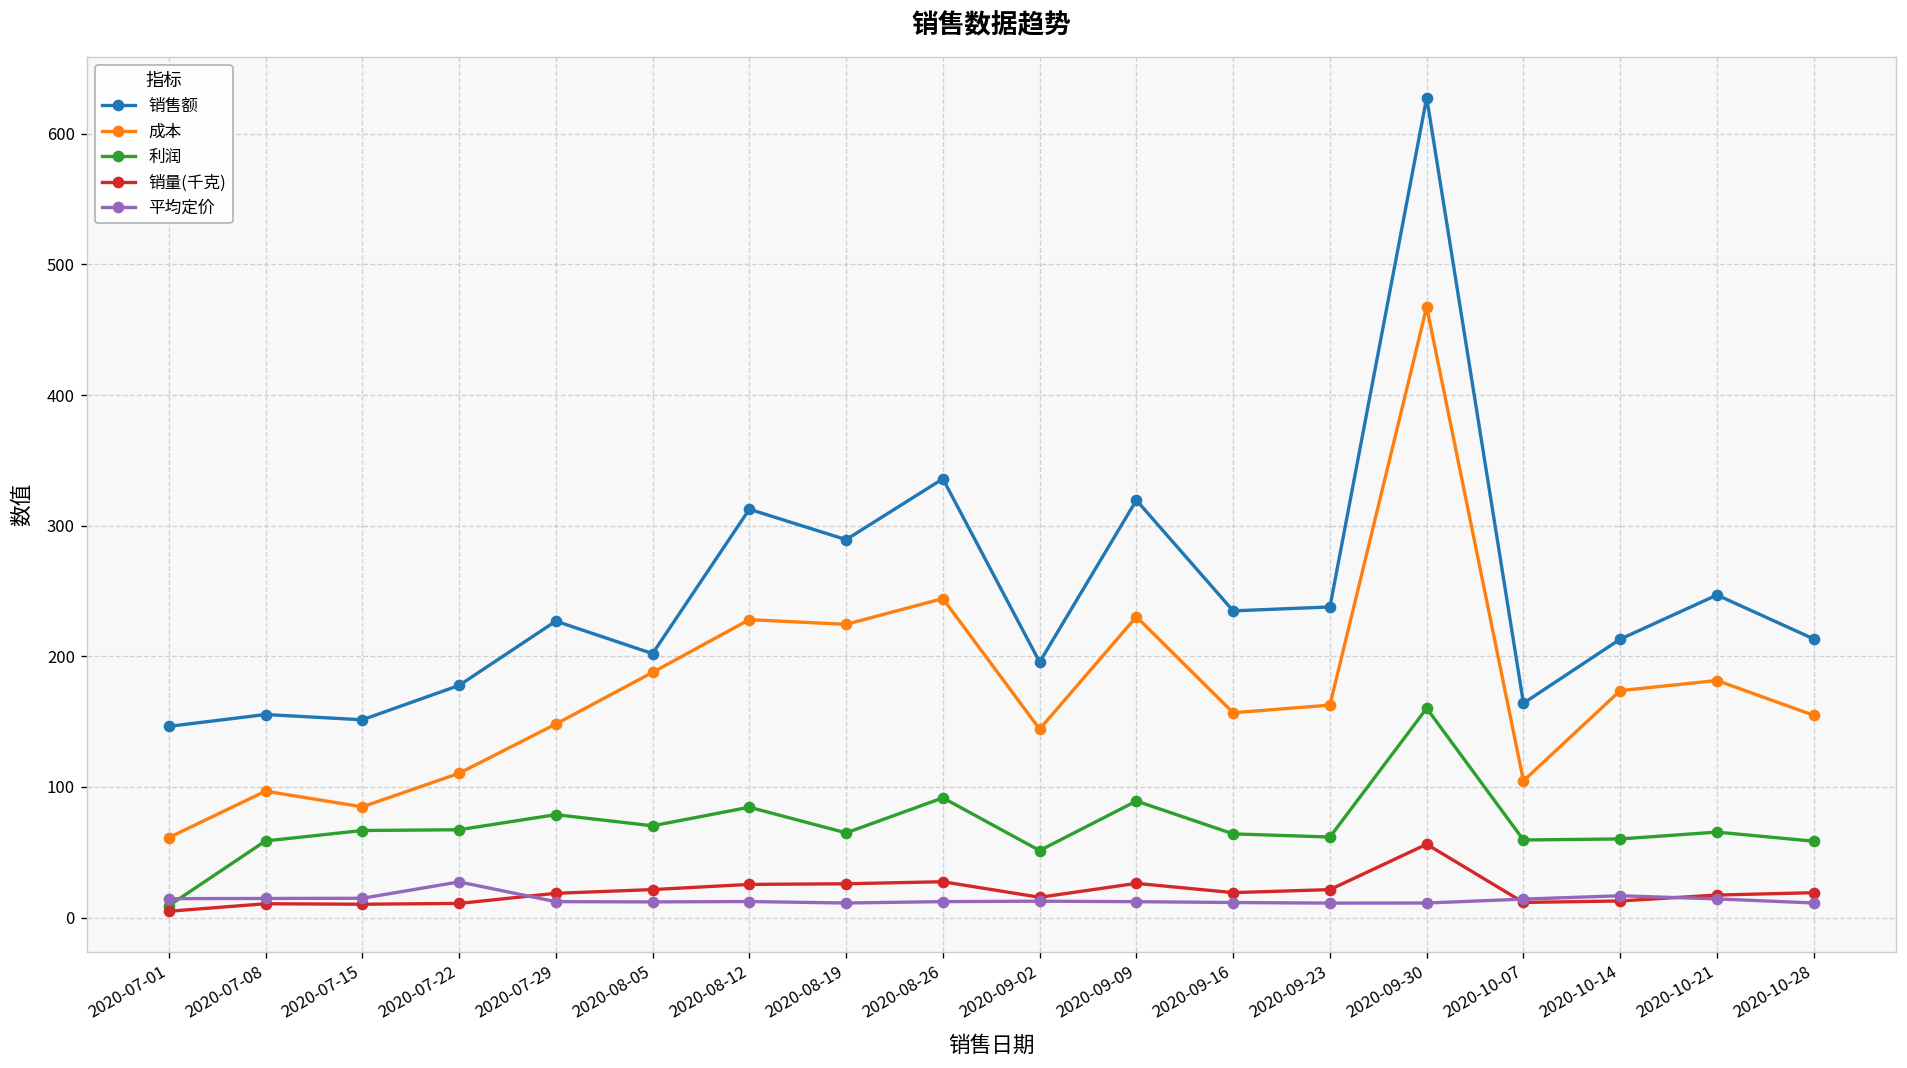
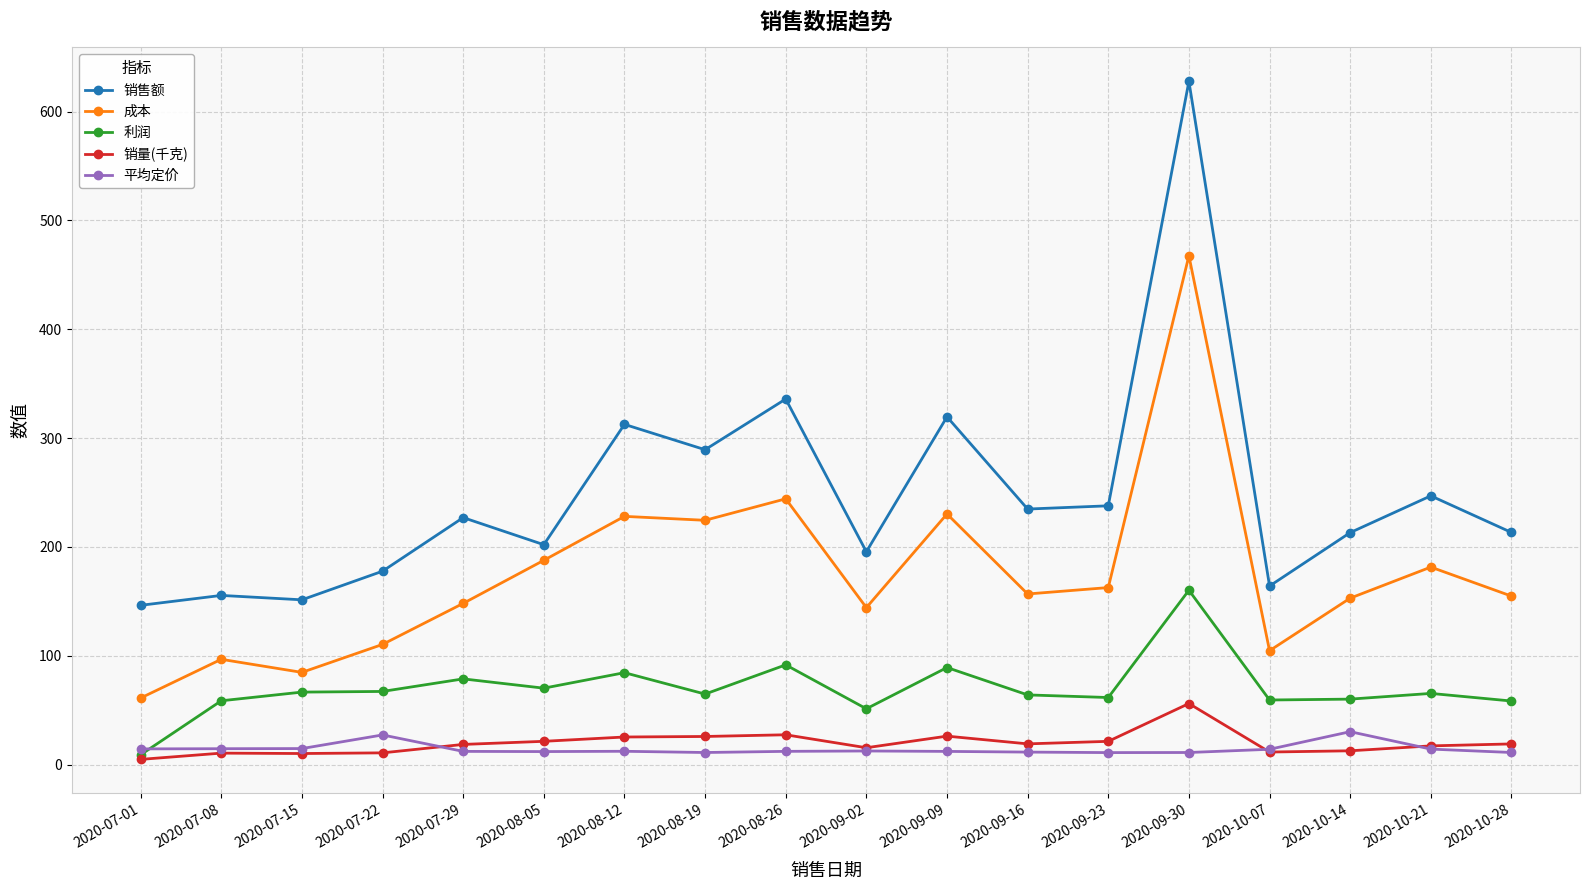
  {
    "销售额": {
      "2020-07-01": 146,
      "2020-07-08": 155,
      "2020-07-15": 151,
      "2020-07-22": 178,
      "2020-07-29": 227,
      "2020-08-05": 202,
      "2020-08-12": 313,
      "2020-08-19": 289,
      "2020-08-26": 336,
      "2020-09-02": 196,
      "2020-09-09": 320,
      "2020-09-16": 235,
      "2020-09-23": 238,
      "2020-09-30": 628,
      "2020-10-07": 164,
      "2020-10-14": 213,
      "2020-10-21": 247,
      "2020-10-28": 213
    },
    "成本": {
      "2020-07-01": 61,
      "2020-07-08": 97,
      "2020-07-15": 85,
      "2020-07-22": 110,
      "2020-07-29": 148,
      "2020-08-05": 188,
      "2020-08-12": 228,
      "2020-08-19": 224,
      "2020-08-26": 244,
      "2020-09-02": 144,
      "2020-09-09": 230,
      "2020-09-16": 157,
      "2020-09-23": 163,
      "2020-09-30": 468,
      "2020-10-07": 105,
-     "2020-10-14": 174,
+     "2020-10-14": 153,
      "2020-10-21": 182,
      "2020-10-28": 155
    },
    "利润": {
      "2020-07-01": 9,
      "2020-07-08": 59,
      "2020-07-15": 67,
      "2020-07-22": 67,
      "2020-07-29": 79,
      "2020-08-05": 70,
      "2020-08-12": 85,
      "2020-08-19": 65,
      "2020-08-26": 92,
      "2020-09-02": 51,
      "2020-09-09": 89,
      "2020-09-16": 64,
      "2020-09-23": 62,
      "2020-09-30": 160,
      "2020-10-07": 59,
      "2020-10-14": 60,
      "2020-10-21": 65,
      "2020-10-28": 58
    },
    "销量(千克)": {
      "2020-07-01": 5,
      "2020-07-08": 11,
      "2020-07-15": 10,
      "2020-07-22": 11,
      "2020-07-29": 19,
      "2020-08-05": 21,
      "2020-08-12": 25,
      "2020-08-19": 26,
      "2020-08-26": 27,
      "2020-09-02": 16,
      "2020-09-09": 26,
      "2020-09-16": 19,
      "2020-09-23": 21,
      "2020-09-30": 56,
      "2020-10-07": 12,
      "2020-10-14": 13,
      "2020-10-21": 17,
      "2020-10-28": 19
    },
    "平均定价": {
      "2020-07-01": 14,
      "2020-07-08": 15,
      "2020-07-15": 15,
      "2020-07-22": 27,
      "2020-07-29": 12,
      "2020-08-05": 12,
      "2020-08-12": 12,
      "2020-08-19": 11,
      "2020-08-26": 12,
      "2020-09-02": 13,
      "2020-09-09": 12,
      "2020-09-16": 12,
      "2020-09-23": 11,
      "2020-09-30": 11,
      "2020-10-07": 14,
-     "2020-10-14": 17,
+     "2020-10-14": 30,
      "2020-10-21": 14,
      "2020-10-28": 11
    }
  }
